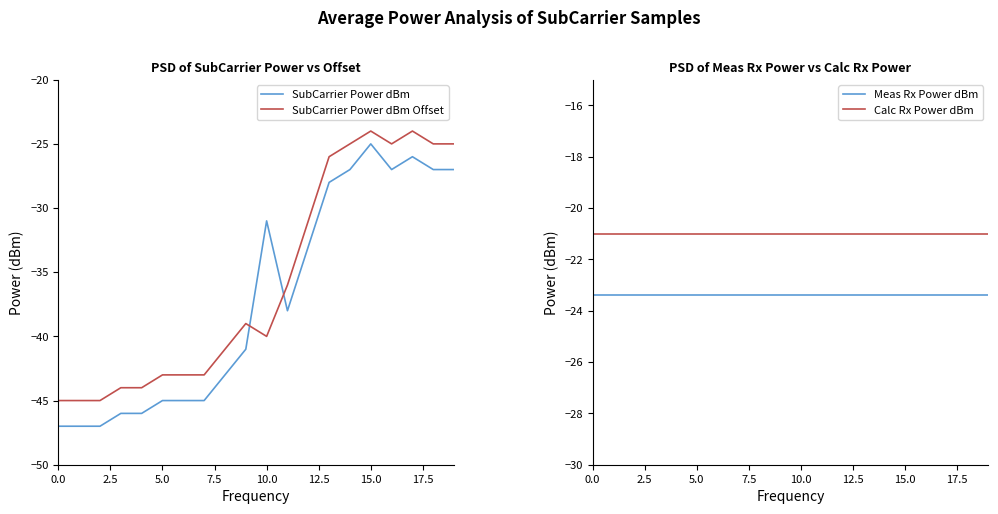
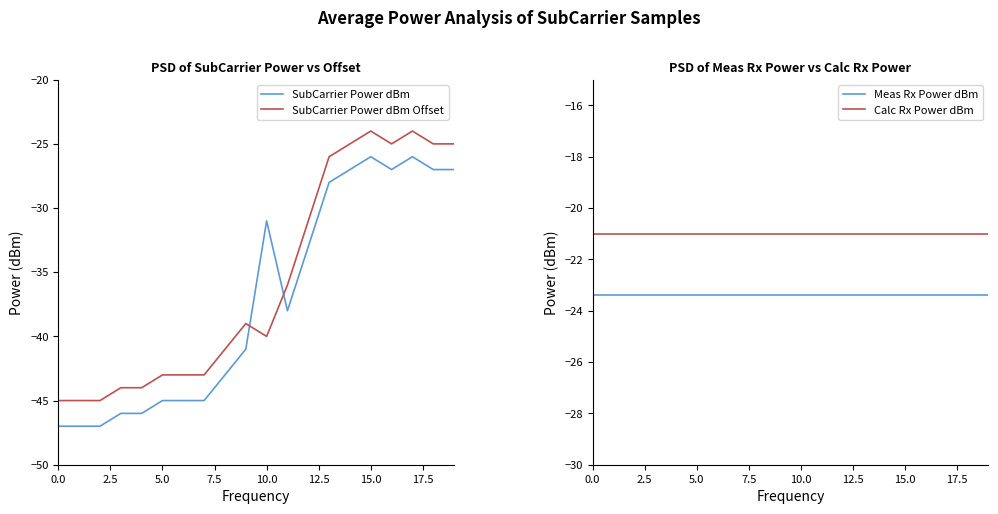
  {
    "PSD of SubCarrier Power vs Offset": {
      "SubCarrier Power dBm": {
        "0.0": -47,
        "5.0": -45,
        "10.0": -31,
-       "15.0": -25
+       "15.0": -26
      },
      "SubCarrier Power dBm Offset": {
        "0.0": -45,
        "5.0": -43,
        "10.0": -40,
        "15.0": -24
      }
    },
    "PSD of Meas Rx Power vs Calc Rx Power": {
      "Meas Rx Power dBm": {
        "0.0": -23.4,
        "5.0": -23.4,
        "10.0": -23.4,
        "15.0": -23.4
      },
      "Calc Rx Power dBm": {
        "0.0": -21.0,
        "5.0": -21.0,
        "10.0": -21.0,
        "15.0": -21.0
      }
    }
  }
